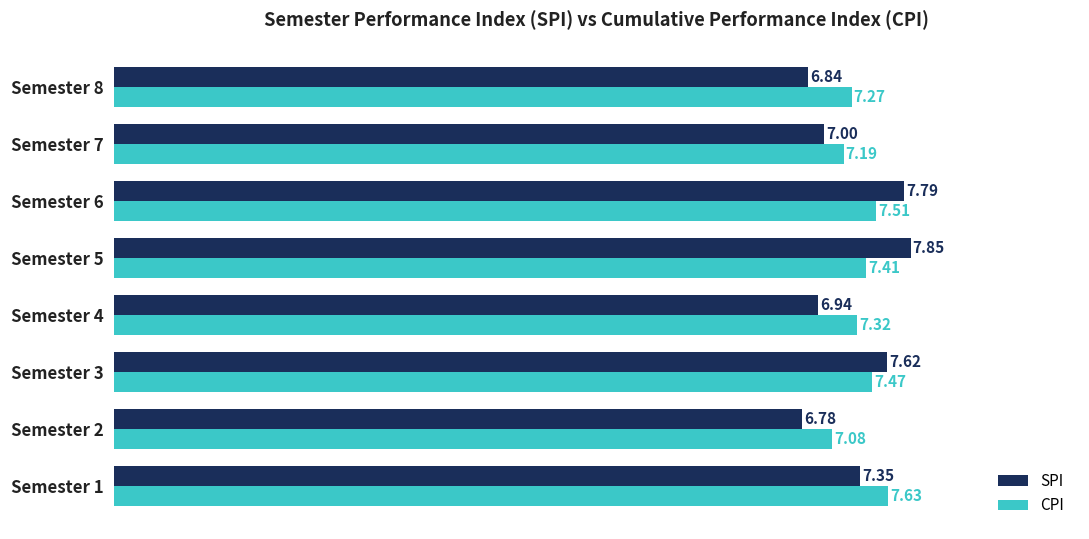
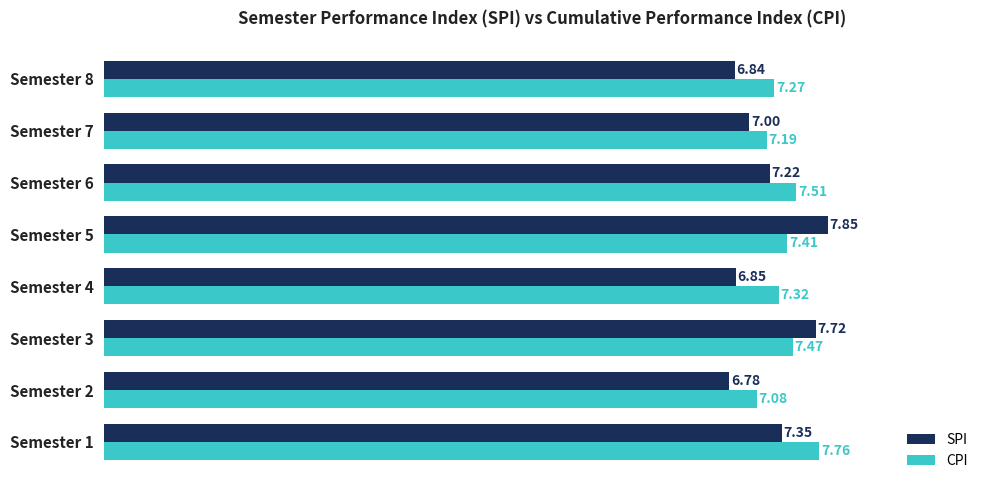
  {
    "SPI": {
      "Semester 8": 6.84,
      "Semester 7": 7.00,
-     "Semester 6": 7.79,
+     "Semester 6": 7.22,
      "Semester 5": 7.85,
-     "Semester 4": 6.94,
-     "Semester 3": 7.62,
+     "Semester 4": 6.85,
+     "Semester 3": 7.72,
      "Semester 2": 6.78,
      "Semester 1": 7.35
    },
    "CPI": {
      "Semester 8": 7.27,
      "Semester 7": 7.19,
      "Semester 6": 7.51,
      "Semester 5": 7.41,
      "Semester 4": 7.32,
      "Semester 3": 7.47,
      "Semester 2": 7.08,
-     "Semester 1": 7.63
+     "Semester 1": 7.76
    }
  }
